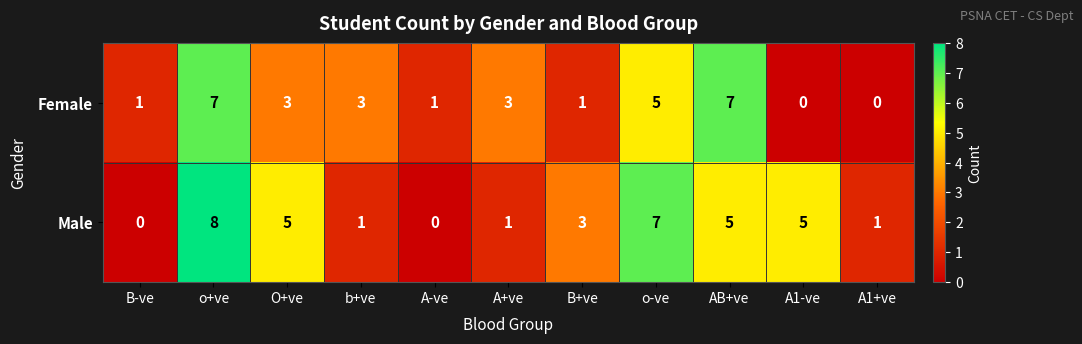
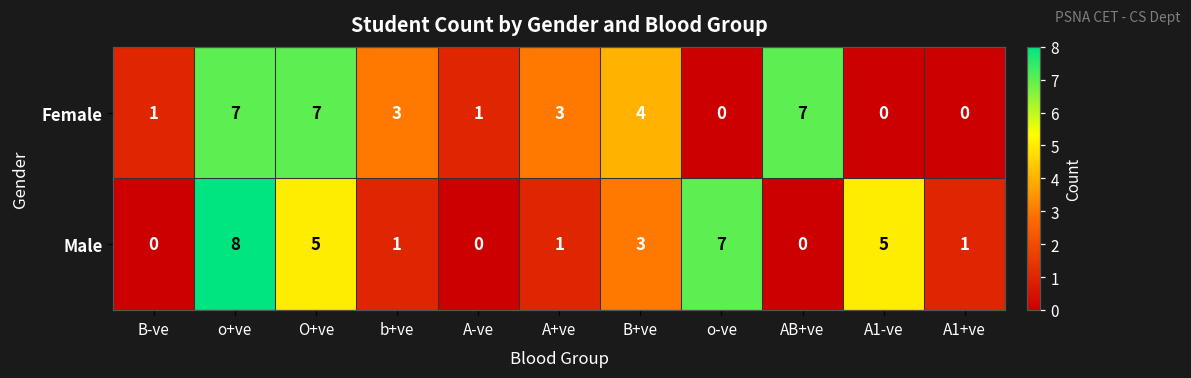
  {
    "Female": {
      "B-ve": 1,
      "o+ve": 7,
-     "O+ve": 3,
+     "O+ve": 7,
      "b+ve": 3,
      "A-ve": 1,
      "A+ve": 3,
-     "B+ve": 1,
-     "o-ve": 5,
+     "B+ve": 4,
+     "o-ve": 0,
      "AB+ve": 7,
      "A1-ve": 0,
      "A1+ve": 0
    },
    "Male": {
      "B-ve": 0,
      "o+ve": 8,
      "O+ve": 5,
      "b+ve": 1,
      "A-ve": 0,
      "A+ve": 1,
      "B+ve": 3,
      "o-ve": 7,
-     "AB+ve": 5,
+     "AB+ve": 0,
      "A1-ve": 5,
      "A1+ve": 1
    }
  }
